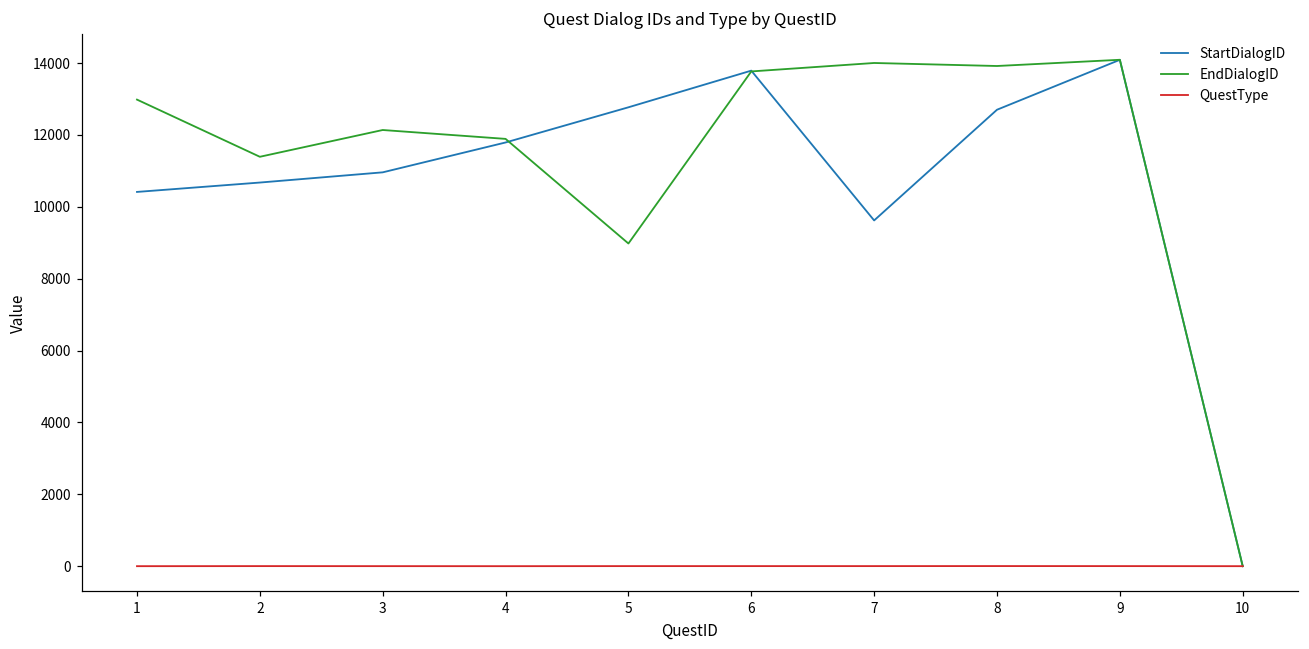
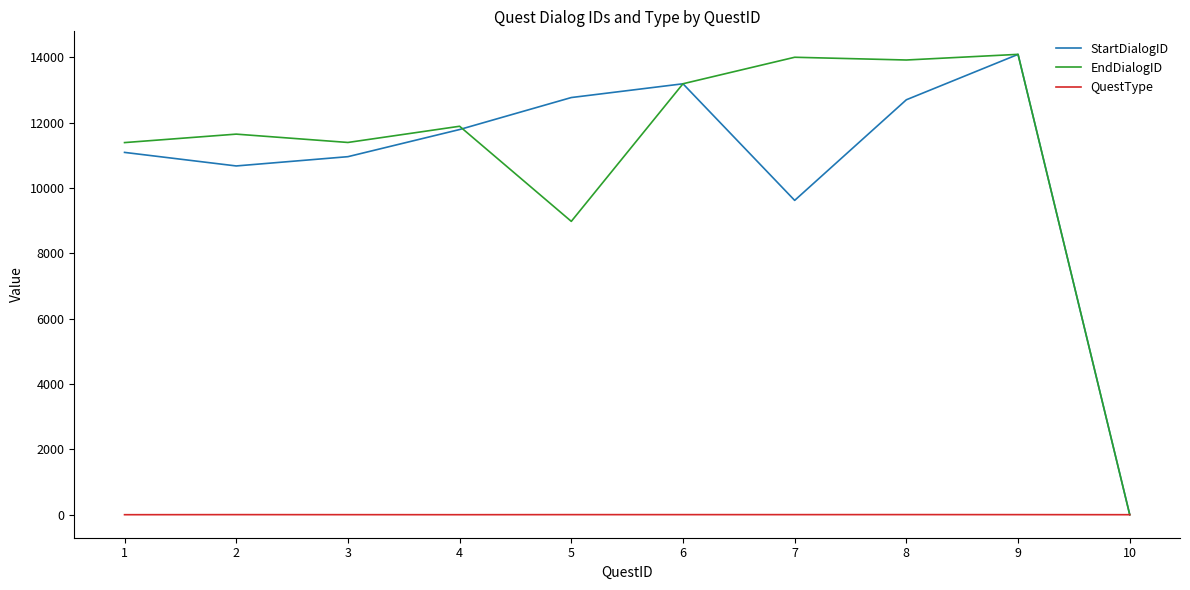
  {
    "StartDialogID": {
-     "1": 10400,
+     "1": 11100,
      "2": 10700,
      "3": 11000,
      "4": 11800,
      "5": 12800,
-     "6": 13800,
+     "6": 13200,
      "7": 9600,
      "8": 12700
    },
    "EndDialogID": {
-     "1": 13000,
-     "2": 11400,
-     "3": 12100,
+     "1": 11400,
+     "2": 11600,
+     "3": 11400,
      "4": 11900,
      "5": 9000,
-     "6": 13800,
+     "6": 13200,
      "7": 14000,
      "8": 13900
    },
    "QuestType": {
      "1": 0,
      "2": 0,
      "3": 0,
      "4": 0,
      "5": 0,
      "6": 0,
      "7": 0,
      "8": 0,
      "9": 0
    }
  }
